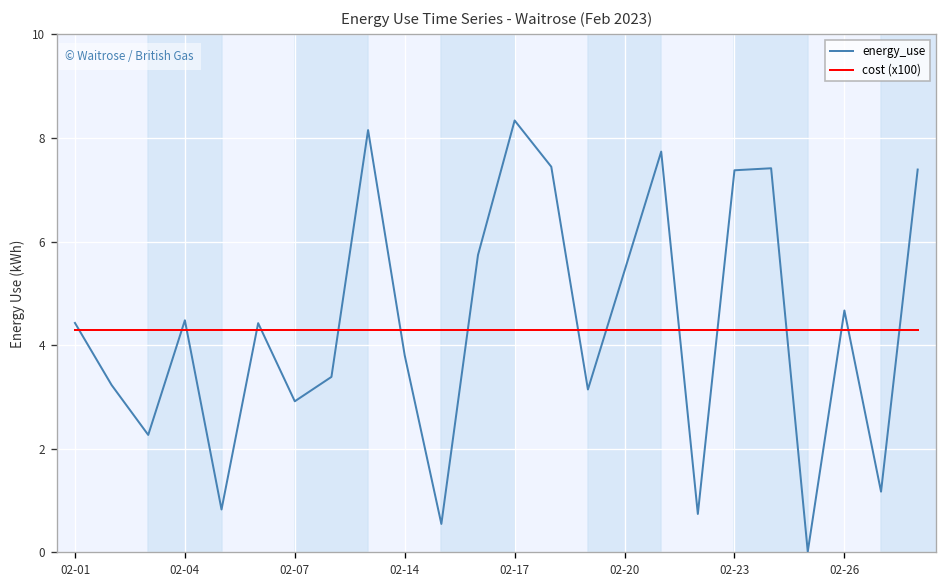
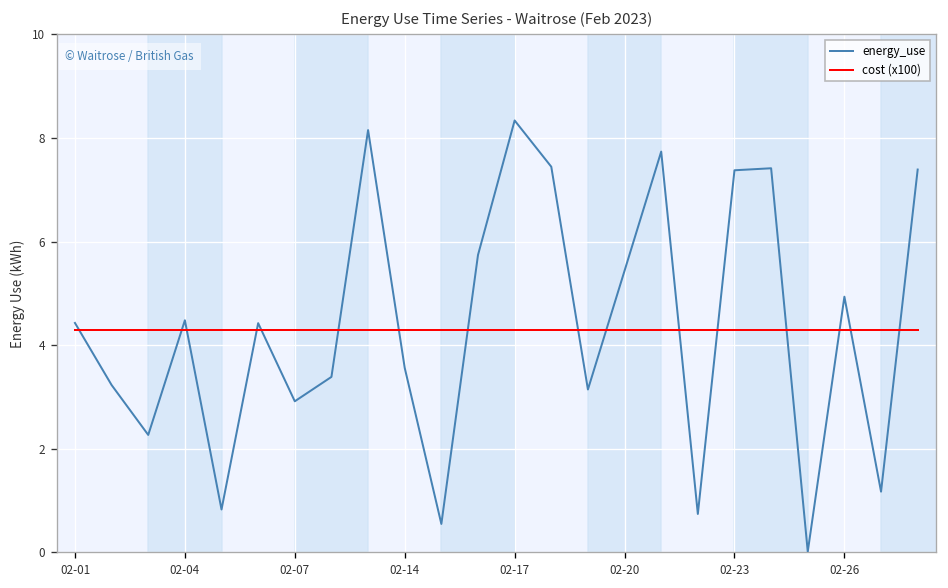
  {
    "energy_use": {
      "02-01": 4.4,
      "02-04": 4.5,
      "02-07": 2.9,
-     "02-14": 3.8,
+     "02-14": 3.6,
      "02-17": 8.3,
      "02-20": 5.4,
      "02-23": 7.4,
-     "02-26": 4.7
+     "02-26": 4.9
    },
    "cost (x100)": {
      "02-01": 4.3,
      "02-04": 4.3,
      "02-07": 4.3,
      "02-14": 4.3,
      "02-17": 4.3,
      "02-20": 4.3,
      "02-23": 4.3,
      "02-26": 4.3
    }
  }
